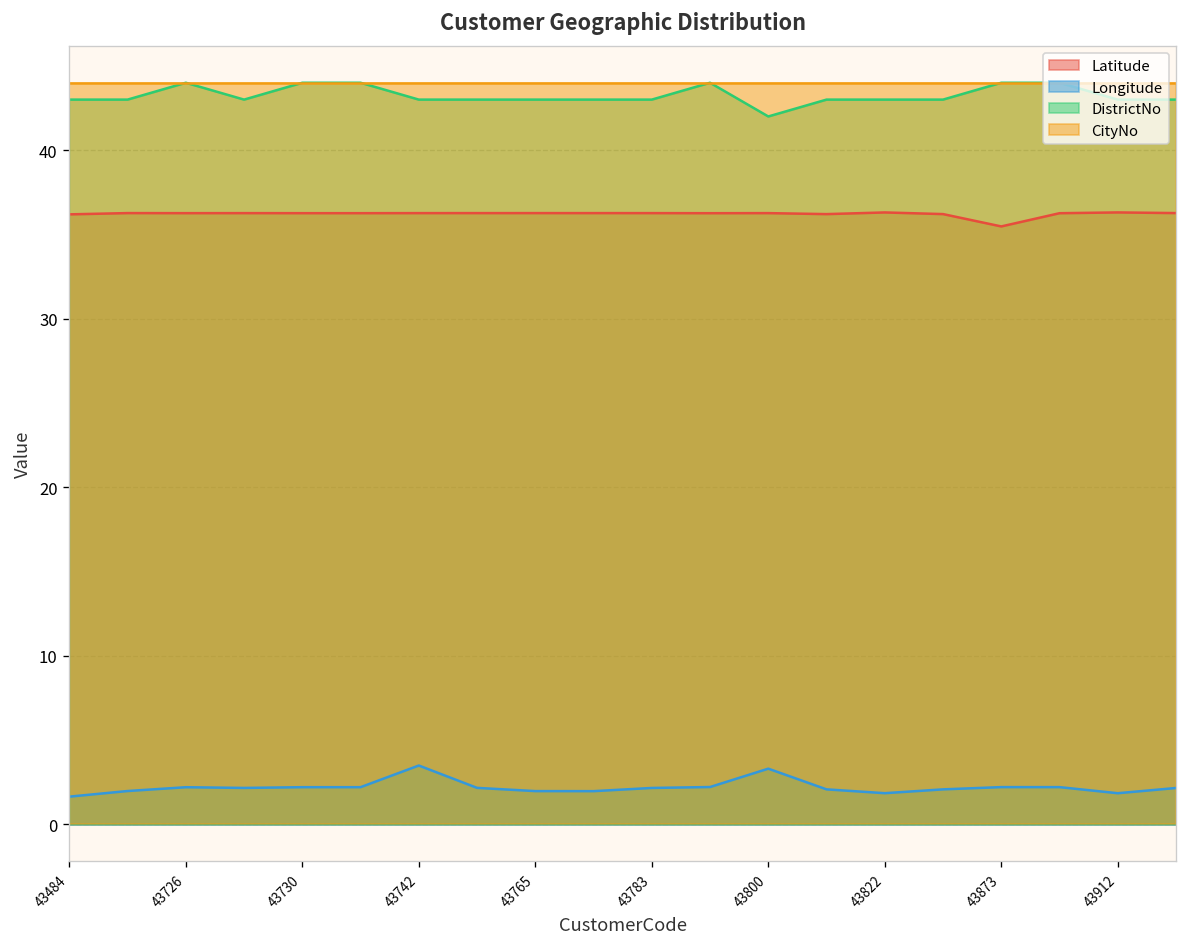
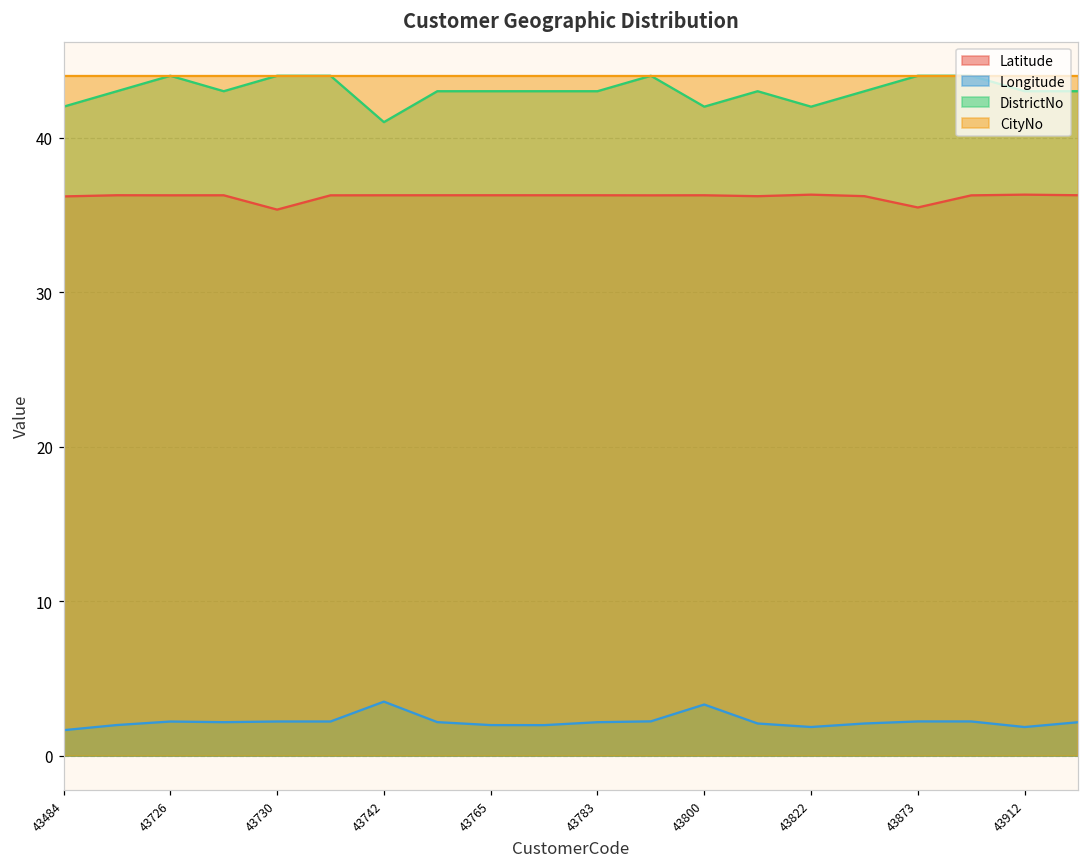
  {
    "Latitude": {
      "43484": 36.2,
      "43726": 36.3,
-     "43730": 36.3,
+     "43730": 35.3,
      "43742": 36.3,
      "43765": 36.3,
      "43783": 36.3,
      "43800": 36.3,
      "43822": 36.3,
      "43873": 35.5,
      "43912": 36.3
    },
    "Longitude": {
      "43484": 1.6,
      "43726": 2.2,
      "43730": 2.2,
      "43742": 3.5,
      "43765": 2.0,
      "43783": 2.2,
      "43800": 3.3,
      "43822": 1.9,
      "43873": 2.2,
      "43912": 1.8
    },
    "DistrictNo": {
-     "43484": 43,
-     "43742": 43,
+     "43484": 42,
+     "43742": 41,
      "43765": 43,
      "43783": 43,
      "43800": 42,
-     "43822": 43
+     "43822": 42
    },
    "CityNo": {
      "43484": 44.0,
      "43742": 44.0,
      "43765": 44.0,
      "43783": 44.0,
      "43800": 44.0,
      "43822": 44.0
    }
  }
